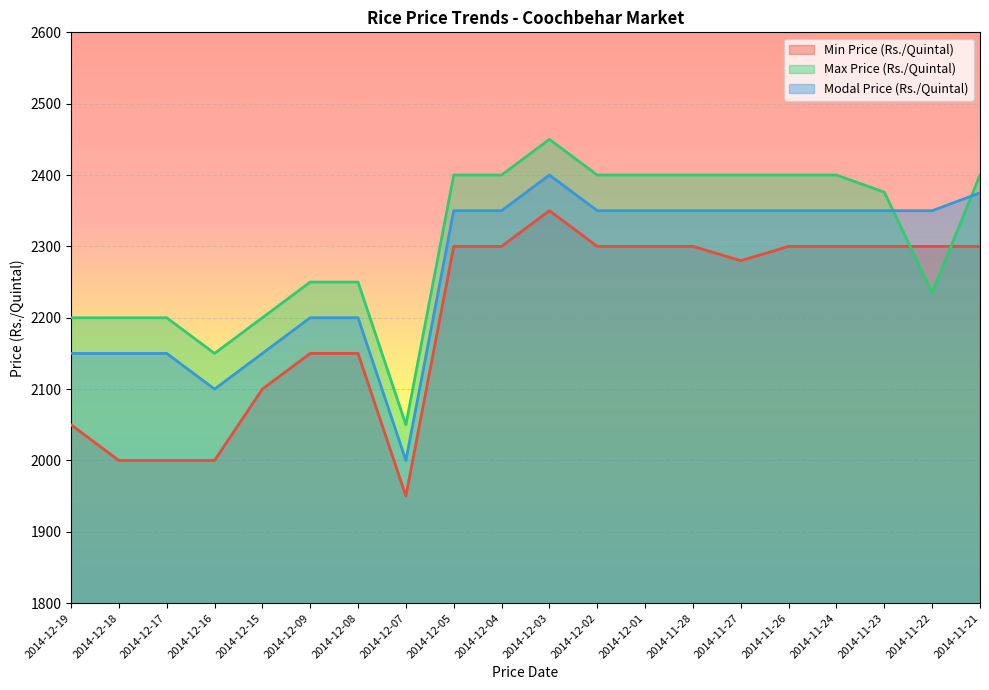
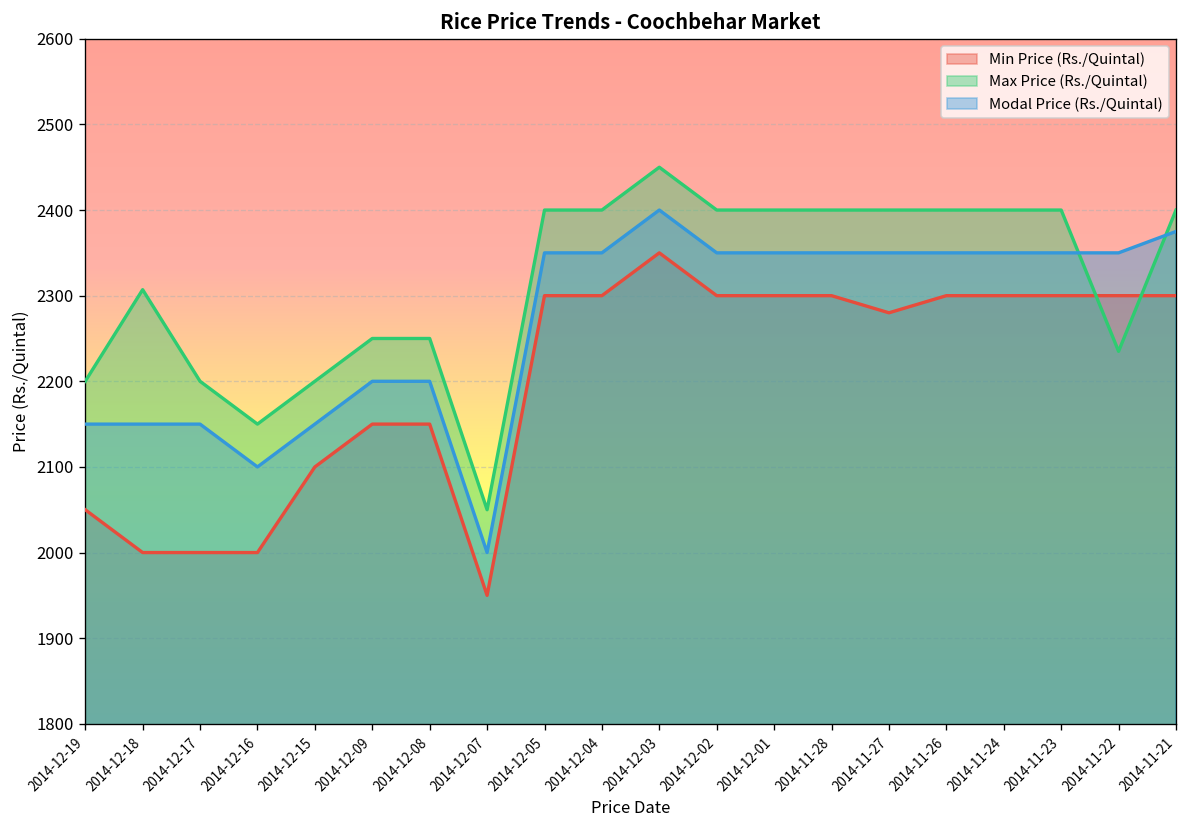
  {
    "Min Price (Rs./Quintal)": {
      "2014-12-19": 2050,
      "2014-12-18": 2000,
      "2014-12-17": 2000,
      "2014-12-16": 2000,
      "2014-12-15": 2100,
      "2014-12-09": 2150,
      "2014-12-08": 2150,
      "2014-12-07": 1950,
      "2014-12-05": 2300,
      "2014-12-04": 2300,
      "2014-12-03": 2350,
      "2014-12-02": 2300,
      "2014-12-01": 2300,
      "2014-11-28": 2300,
      "2014-11-27": 2280,
      "2014-11-26": 2300,
      "2014-11-24": 2300,
      "2014-11-23": 2300,
      "2014-11-22": 2300,
      "2014-11-21": 2300
    },
    "Max Price (Rs./Quintal)": {
      "2014-12-19": 2200,
-     "2014-12-18": 2200,
+     "2014-12-18": 2310,
      "2014-12-17": 2200,
      "2014-12-16": 2150,
      "2014-12-15": 2200,
      "2014-12-09": 2250,
      "2014-12-08": 2250,
      "2014-12-07": 2050,
      "2014-12-05": 2400,
      "2014-12-04": 2400,
      "2014-12-03": 2450,
      "2014-12-02": 2400,
      "2014-12-01": 2400,
      "2014-11-28": 2400,
      "2014-11-27": 2400,
      "2014-11-26": 2400,
      "2014-11-24": 2400,
-     "2014-11-23": 2380,
+     "2014-11-23": 2400,
      "2014-11-22": 2240,
      "2014-11-21": 2400
    },
    "Modal Price (Rs./Quintal)": {
      "2014-12-19": 2150,
      "2014-12-18": 2150,
      "2014-12-17": 2150,
      "2014-12-16": 2100,
      "2014-12-15": 2150,
      "2014-12-09": 2200,
      "2014-12-08": 2200,
      "2014-12-07": 2000,
      "2014-12-05": 2350,
      "2014-12-04": 2350,
      "2014-12-03": 2400,
      "2014-12-02": 2350,
      "2014-12-01": 2350,
      "2014-11-28": 2350,
      "2014-11-27": 2350,
      "2014-11-26": 2350,
      "2014-11-24": 2350,
      "2014-11-23": 2350,
      "2014-11-22": 2350,
      "2014-11-21": 2380
    }
  }
